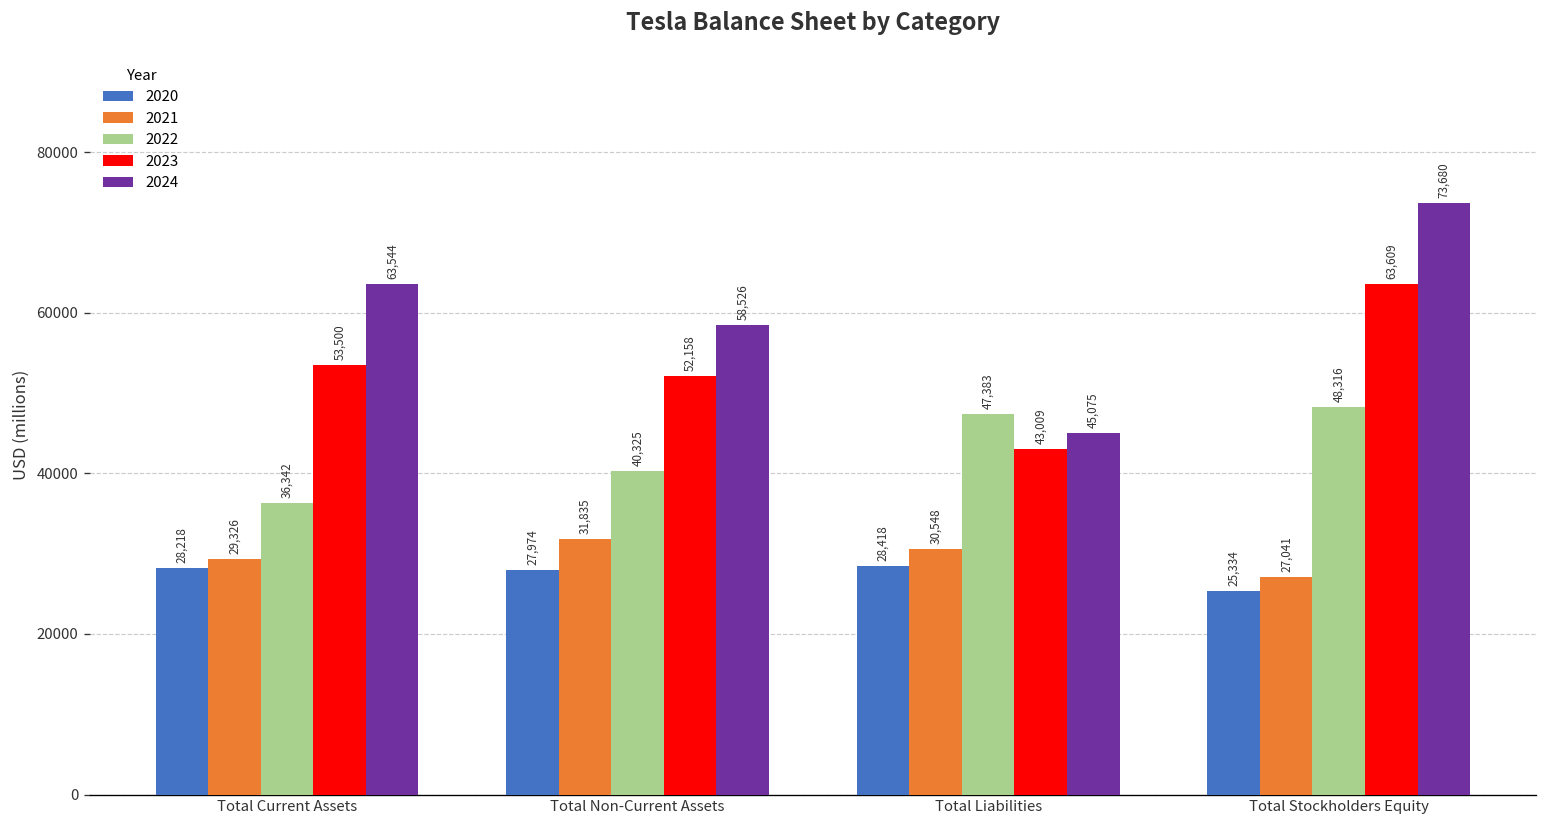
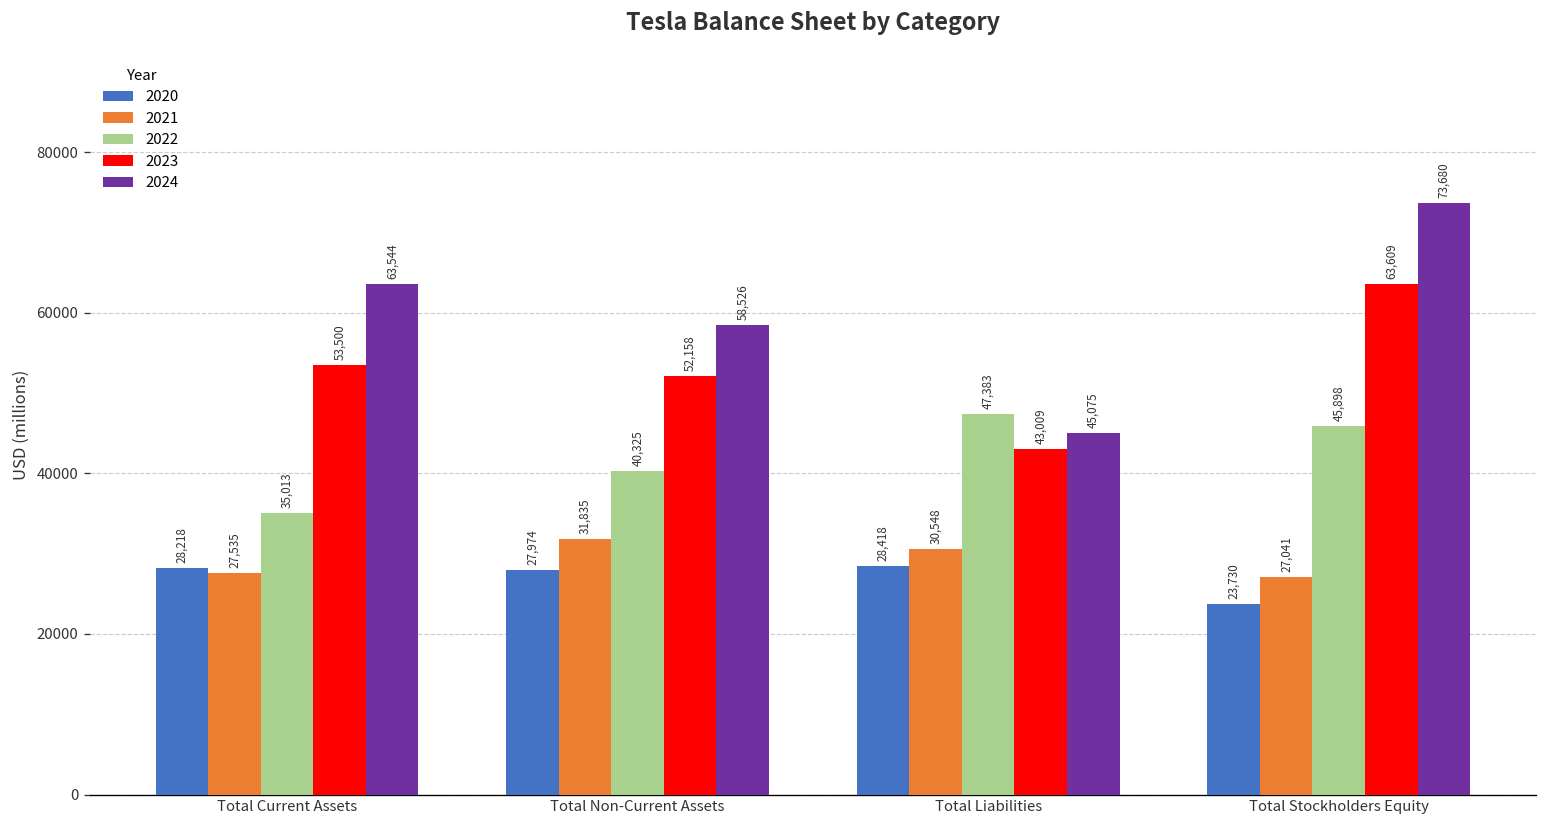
  {
    "2020": {
      "Total Current Assets": "28,218",
      "Total Non-Current Assets": "27,974",
      "Total Liabilities": "28,418",
-     "Total Stockholders Equity": "25,334"
+     "Total Stockholders Equity": "23,730"
    },
    "2021": {
-     "Total Current Assets": "29,326",
+     "Total Current Assets": "27,535",
      "Total Non-Current Assets": "31,835",
      "Total Liabilities": "30,548",
      "Total Stockholders Equity": "27,041"
    },
    "2022": {
-     "Total Current Assets": "36,342",
+     "Total Current Assets": "35,013",
      "Total Non-Current Assets": "40,325",
      "Total Liabilities": "47,383",
-     "Total Stockholders Equity": "48,316"
+     "Total Stockholders Equity": "45,898"
    },
    "2023": {
      "Total Current Assets": "53,500",
      "Total Non-Current Assets": "52,158",
      "Total Liabilities": "43,009",
      "Total Stockholders Equity": "63,609"
    },
    "2024": {
      "Total Current Assets": "63,544",
      "Total Non-Current Assets": "58,526",
      "Total Liabilities": "45,075",
      "Total Stockholders Equity": "73,680"
    }
  }
